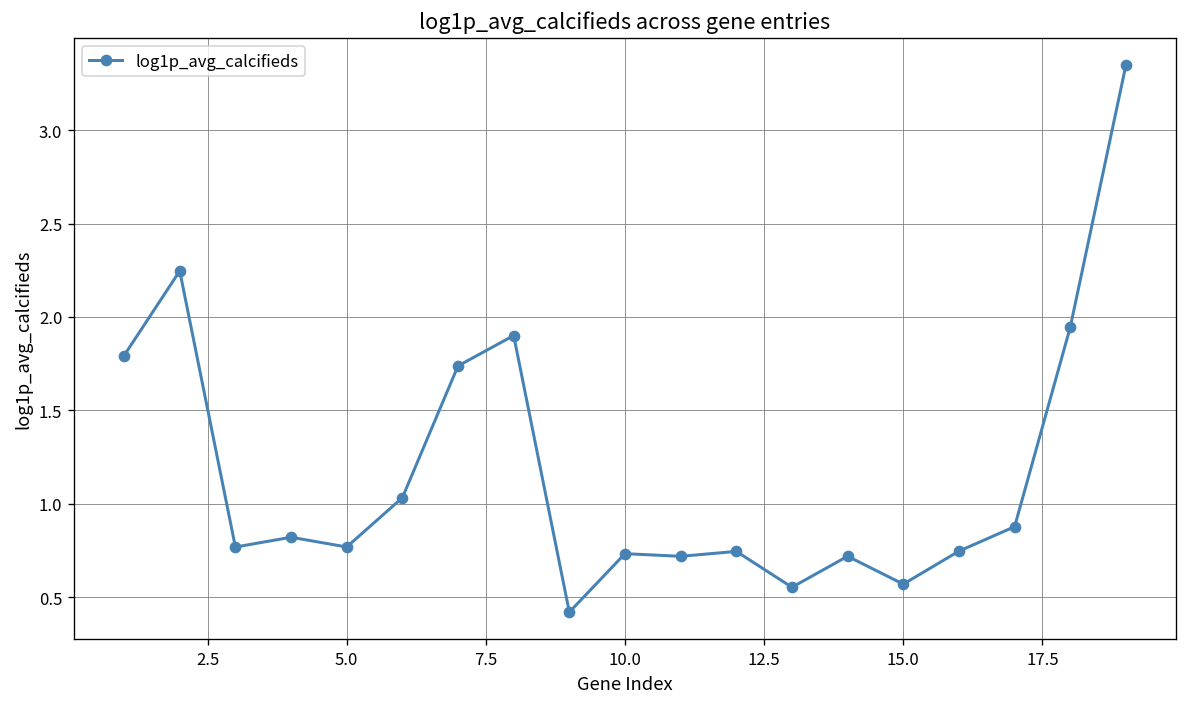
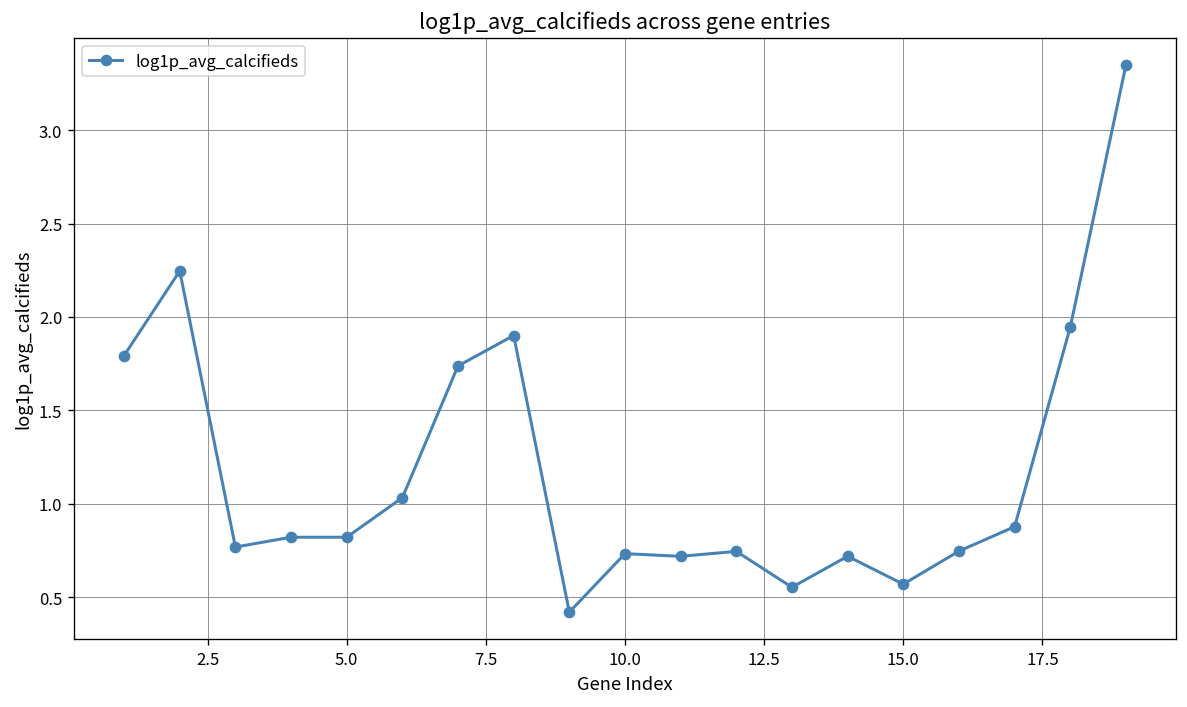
  {
-   "5.0": 0.77,
+   "5.0": 0.82,
    "10.0": 0.73,
    "15.0": 0.57
  }
